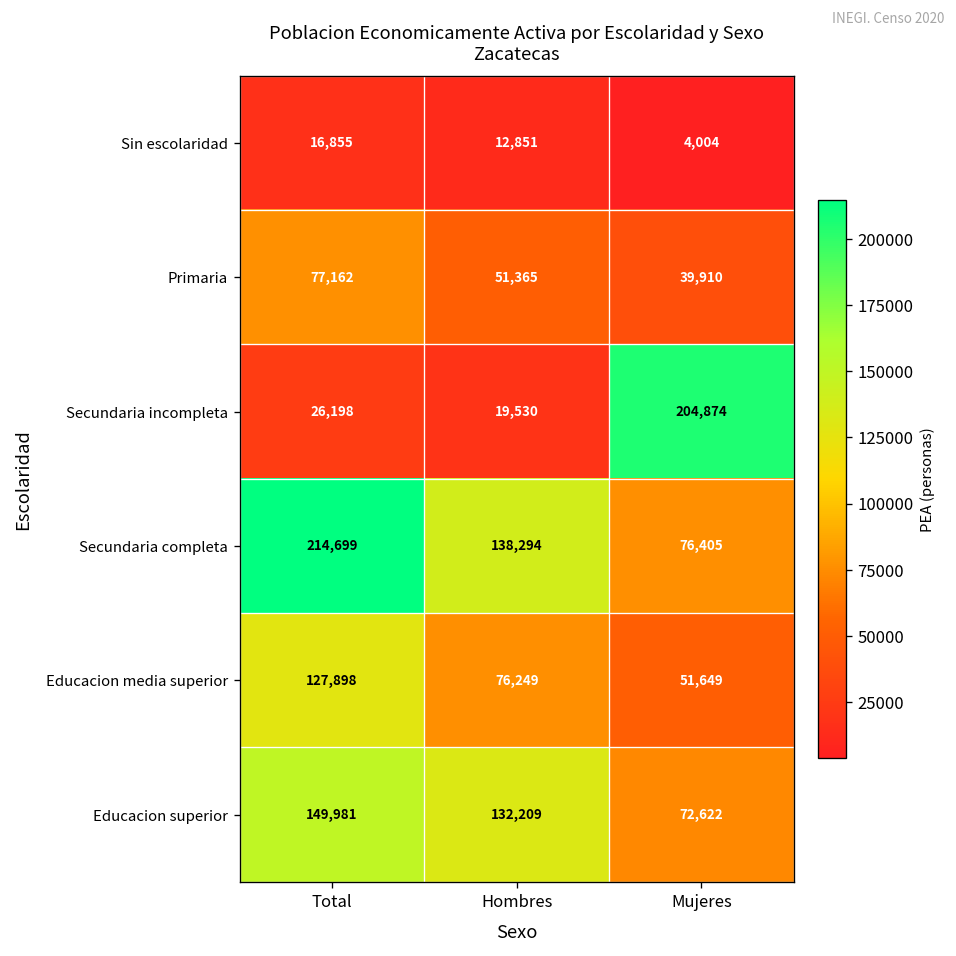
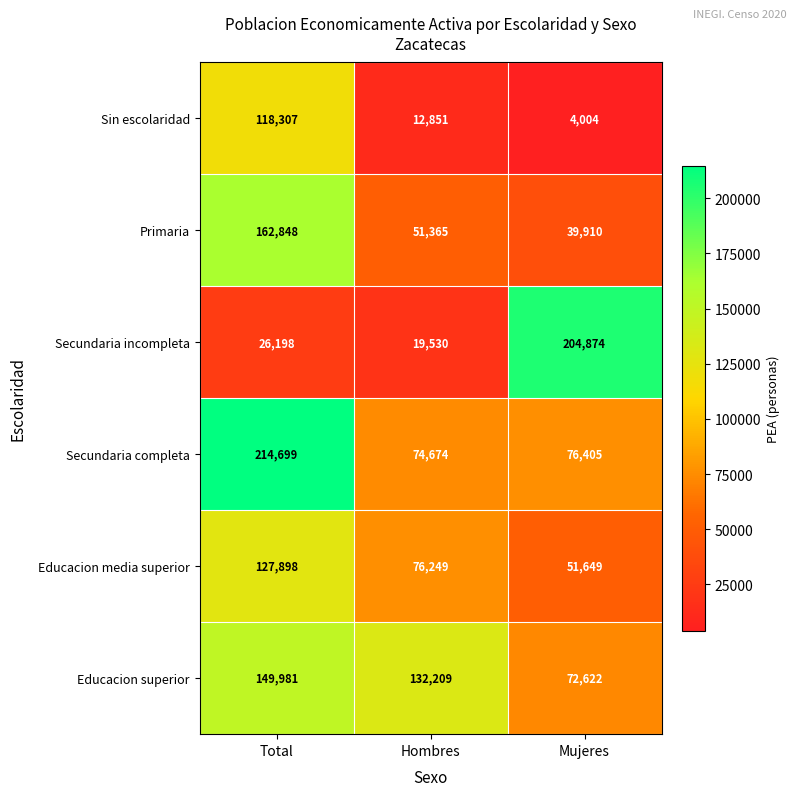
  {
    "Sin escolaridad": {
-     "Total": "16,855",
+     "Total": "118,307",
      "Hombres": "12,851",
      "Mujeres": "4,004"
    },
    "Primaria": {
-     "Total": "77,162",
+     "Total": "162,848",
      "Hombres": "51,365",
      "Mujeres": "39,910"
    },
    "Secundaria incompleta": {
      "Total": "26,198",
      "Hombres": "19,530",
      "Mujeres": "204,874"
    },
    "Secundaria completa": {
      "Total": "214,699",
-     "Hombres": "138,294",
+     "Hombres": "74,674",
      "Mujeres": "76,405"
    },
    "Educacion media superior": {
      "Total": "127,898",
      "Hombres": "76,249",
      "Mujeres": "51,649"
    },
    "Educacion superior": {
      "Total": "149,981",
      "Hombres": "132,209",
      "Mujeres": "72,622"
    }
  }
